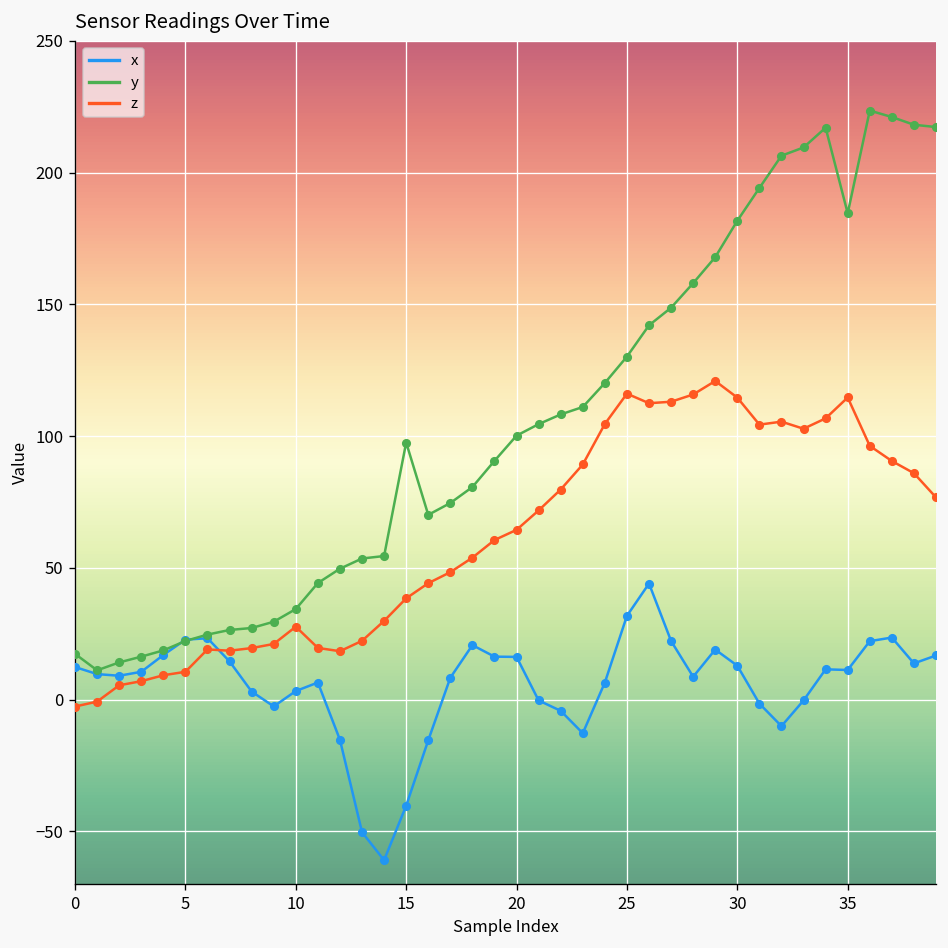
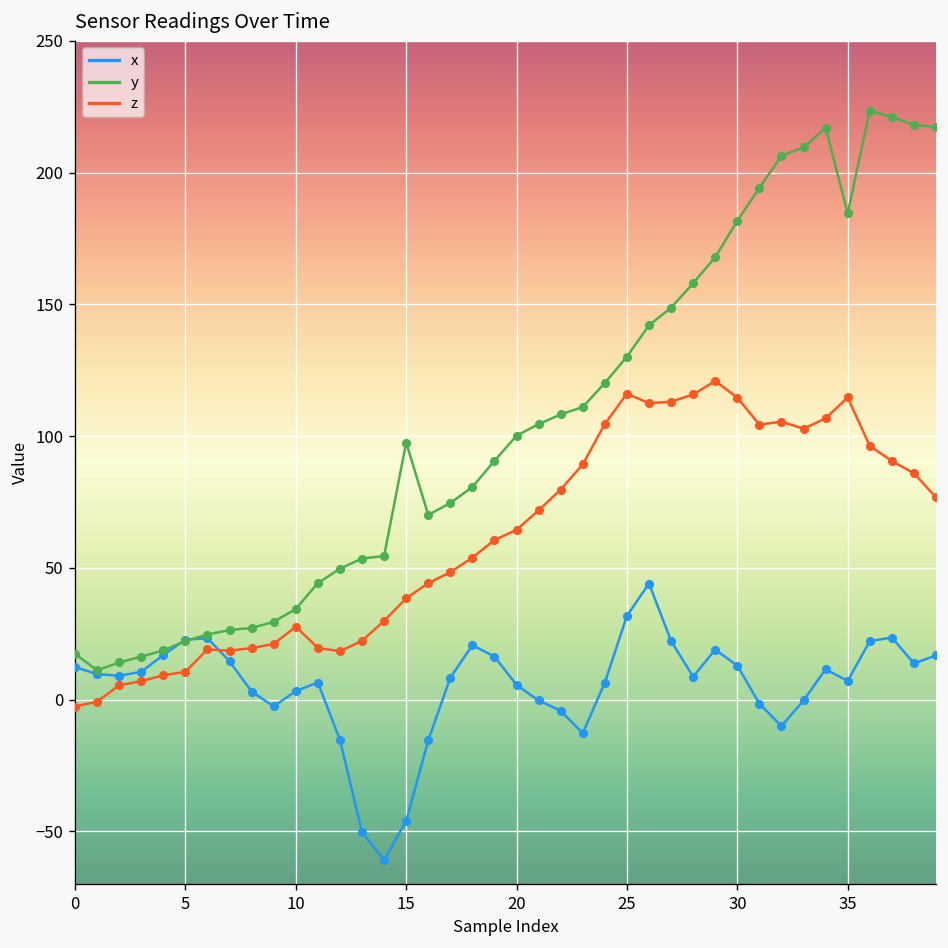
  {
    "x": {
      "0": 12,
      "10": 3,
-     "15": -40,
-     "20": 16,
+     "15": -46,
+     "20": 6,
      "25": 32,
      "30": 13,
-     "35": 11
+     "35": 7
    },
    "y": {
      "0": 17,
      "10": 34,
      "15": 98,
      "20": 100,
      "25": 130,
      "30": 182,
      "35": 185
    },
    "z": {
      "0": -3,
      "5": 11,
      "10": 28,
      "15": 38,
      "20": 64,
      "25": 116,
      "30": 115,
      "35": 115
    }
  }
